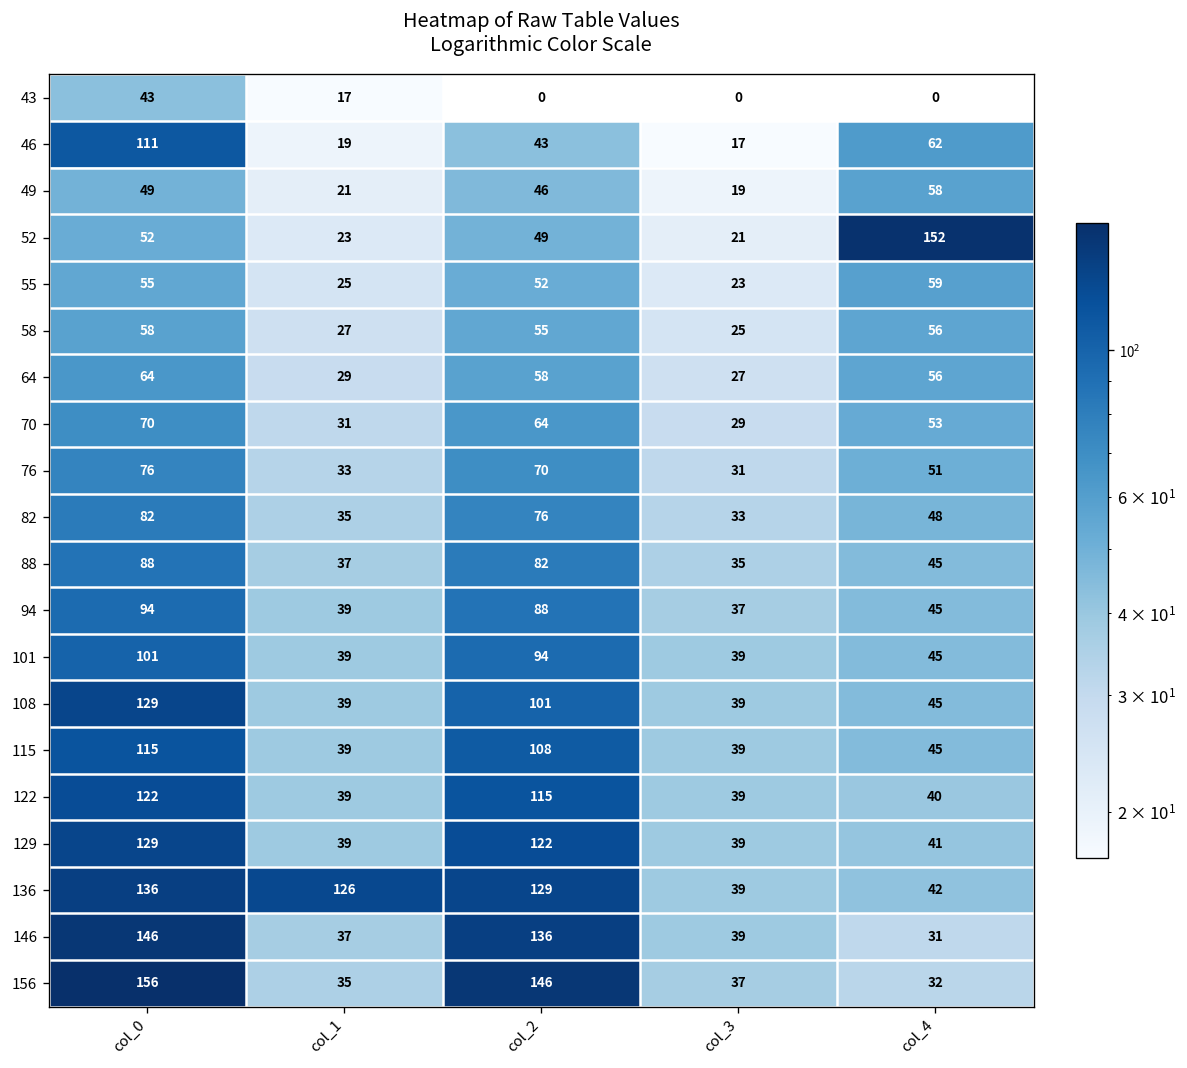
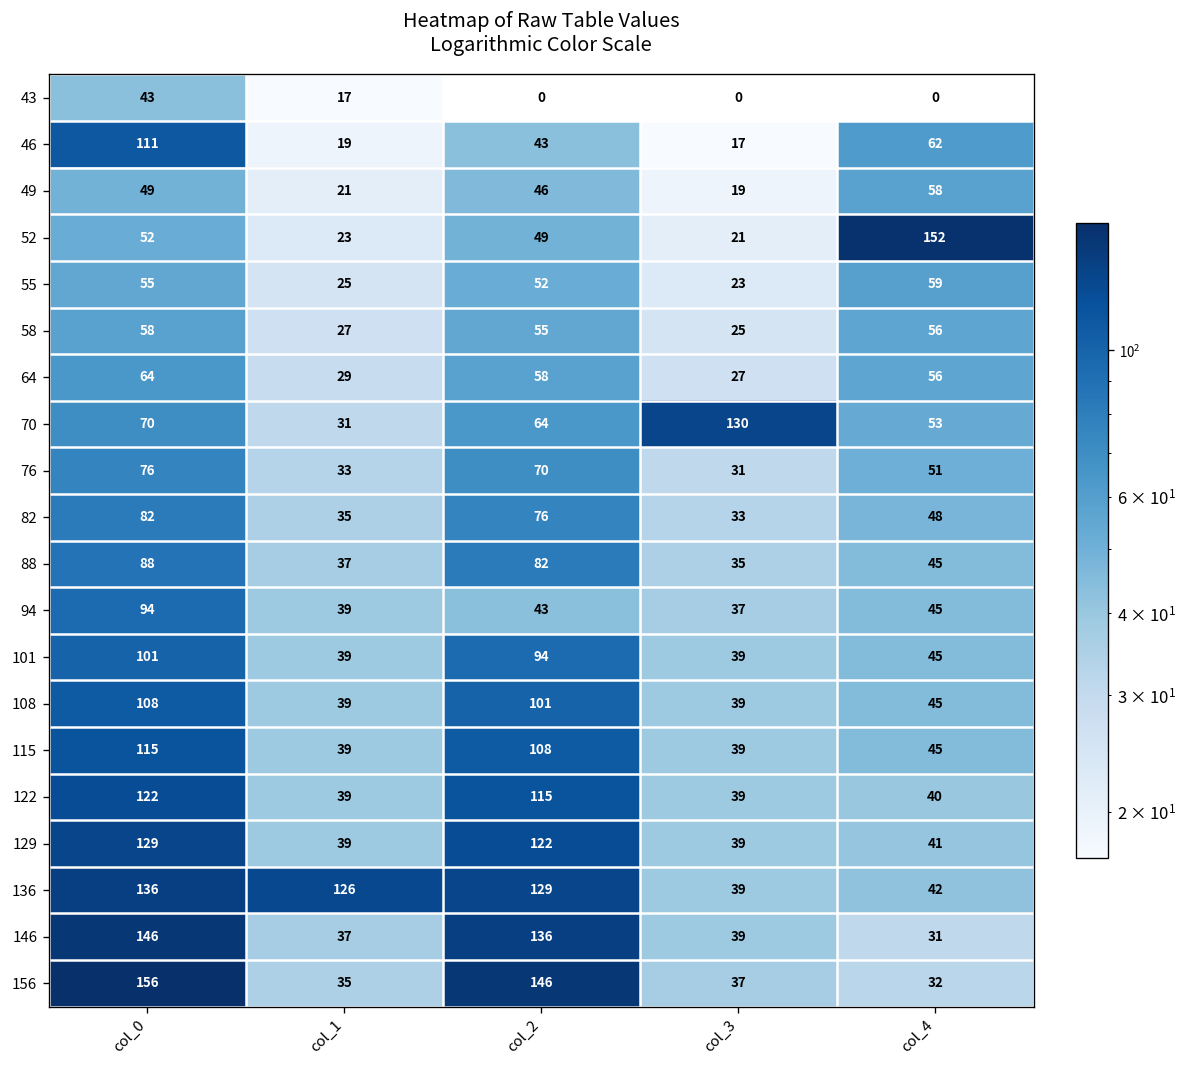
  {
    "43": {
      "col_0": 43,
      "col_1": 17
    },
    "46": {
      "col_0": 111,
      "col_1": 19,
      "col_2": 43,
      "col_3": 17,
      "col_4": 62
    },
    "49": {
      "col_0": 49,
      "col_1": 21,
      "col_2": 46,
      "col_3": 19,
      "col_4": 58
    },
    "52": {
      "col_0": 52,
      "col_1": 23,
      "col_2": 49,
      "col_3": 21,
      "col_4": 152
    },
    "55": {
      "col_0": 55,
      "col_1": 25,
      "col_2": 52,
      "col_3": 23,
      "col_4": 59
    },
    "58": {
      "col_0": 58,
      "col_1": 27,
      "col_2": 55,
      "col_3": 25,
      "col_4": 56
    },
    "64": {
      "col_0": 64,
      "col_1": 29,
      "col_2": 58,
      "col_3": 27,
      "col_4": 56
    },
    "70": {
      "col_0": 70,
      "col_1": 31,
      "col_2": 64,
-     "col_3": 29,
+     "col_3": 130,
      "col_4": 53
    },
    "76": {
      "col_0": 76,
      "col_1": 33,
      "col_2": 70,
      "col_3": 31,
      "col_4": 51
    },
    "82": {
      "col_0": 82,
      "col_1": 35,
      "col_2": 76,
      "col_3": 33,
      "col_4": 48
    },
    "88": {
      "col_0": 88,
      "col_1": 37,
      "col_2": 82,
      "col_3": 35,
      "col_4": 45
    },
    "94": {
      "col_0": 94,
      "col_1": 39,
-     "col_2": 88,
+     "col_2": 43,
      "col_3": 37,
      "col_4": 45
    },
    "101": {
      "col_0": 101,
      "col_1": 39,
      "col_2": 94,
      "col_3": 39,
      "col_4": 45
    },
    "108": {
-     "col_0": 129,
+     "col_0": 108,
      "col_1": 39,
      "col_2": 101,
      "col_3": 39,
      "col_4": 45
    },
    "115": {
      "col_0": 115,
      "col_1": 39,
      "col_2": 108,
      "col_3": 39,
      "col_4": 45
    },
    "122": {
      "col_0": 122,
      "col_1": 39,
      "col_2": 115,
      "col_3": 39,
      "col_4": 40
    },
    "129": {
      "col_0": 129,
      "col_1": 39,
      "col_2": 122,
      "col_3": 39,
      "col_4": 41
    },
    "136": {
      "col_0": 136,
      "col_1": 126,
      "col_2": 129,
      "col_3": 39,
      "col_4": 42
    },
    "146": {
      "col_0": 146,
      "col_1": 37,
      "col_2": 136,
      "col_3": 39,
      "col_4": 31
    },
    "156": {
      "col_0": 156,
      "col_1": 35,
      "col_2": 146,
      "col_3": 37,
      "col_4": 32
    }
  }
